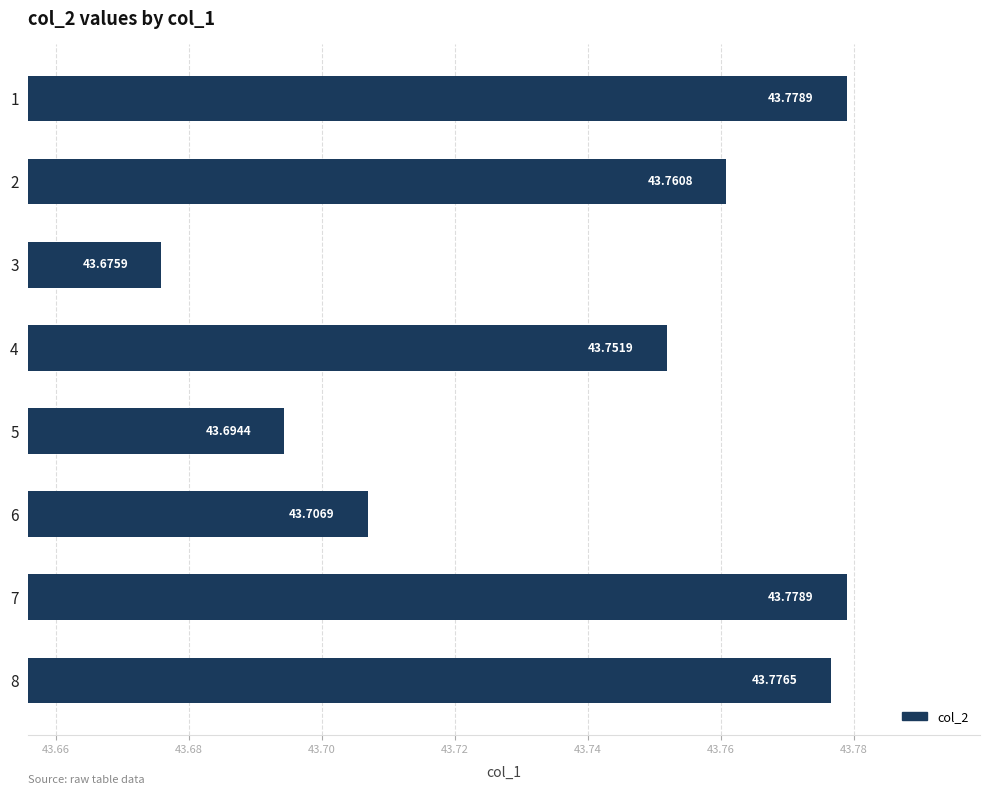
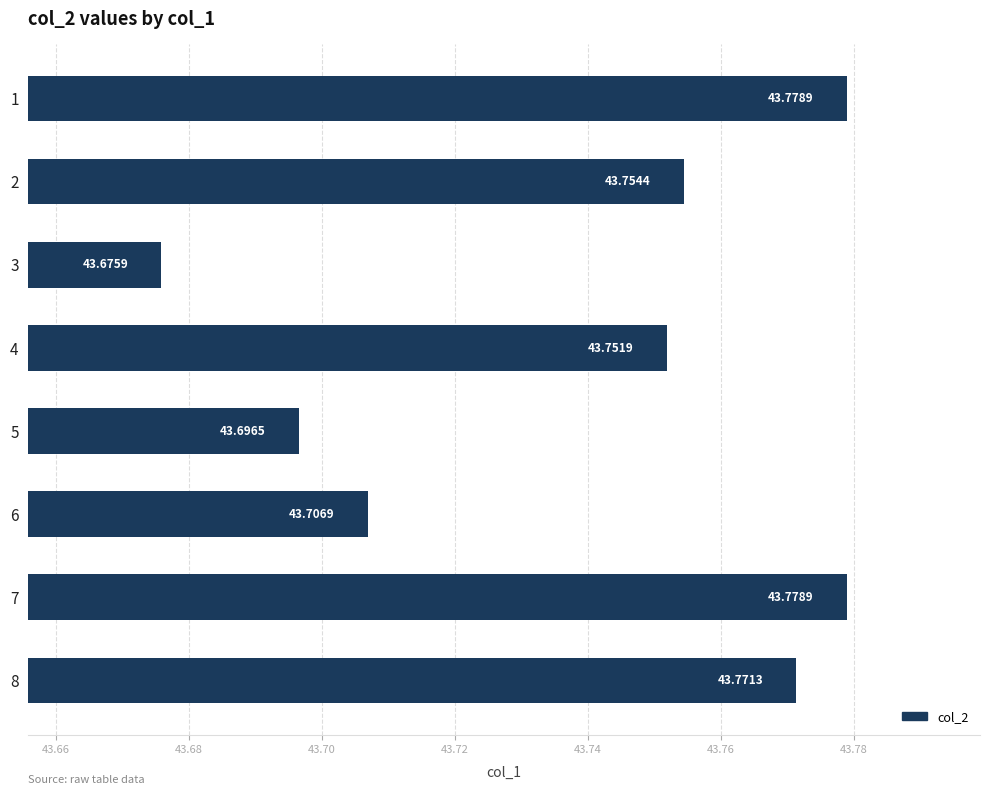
  {
    "1": 43.7789,
-   "2": 43.7608,
+   "2": 43.7544,
    "3": 43.6759,
    "4": 43.7519,
-   "5": 43.6944,
+   "5": 43.6965,
    "6": 43.7069,
    "7": 43.7789,
-   "8": 43.7765
+   "8": 43.7713
  }
